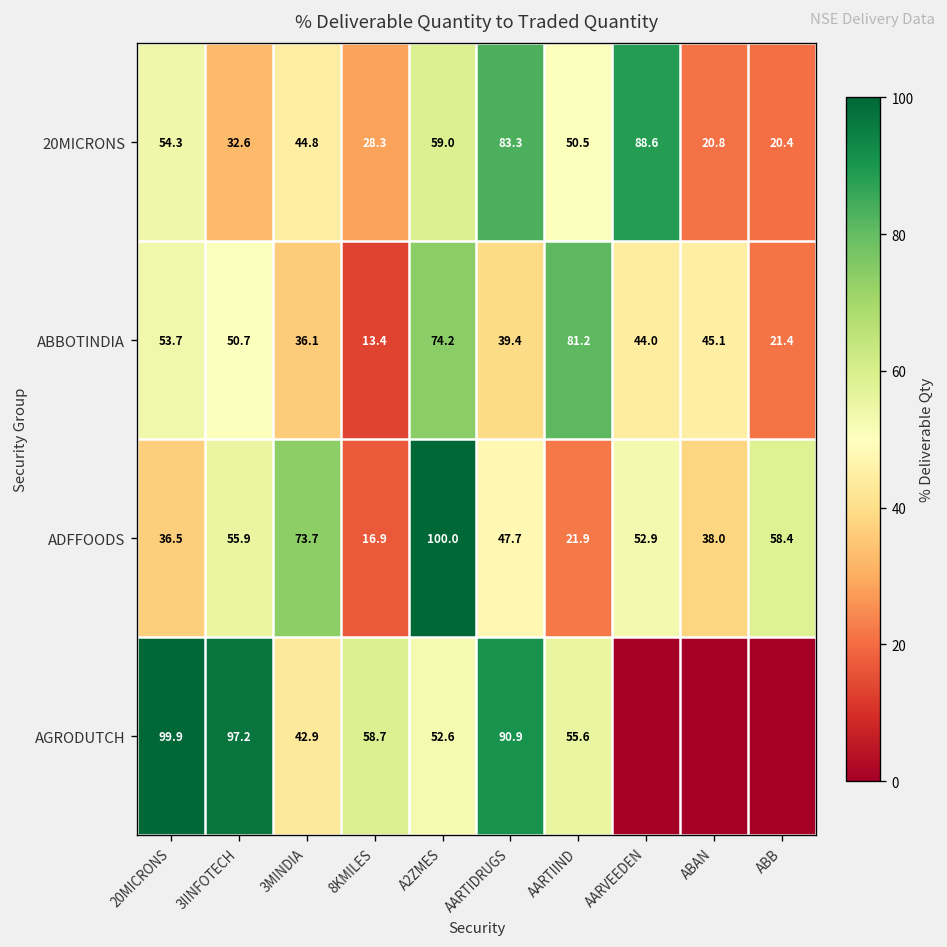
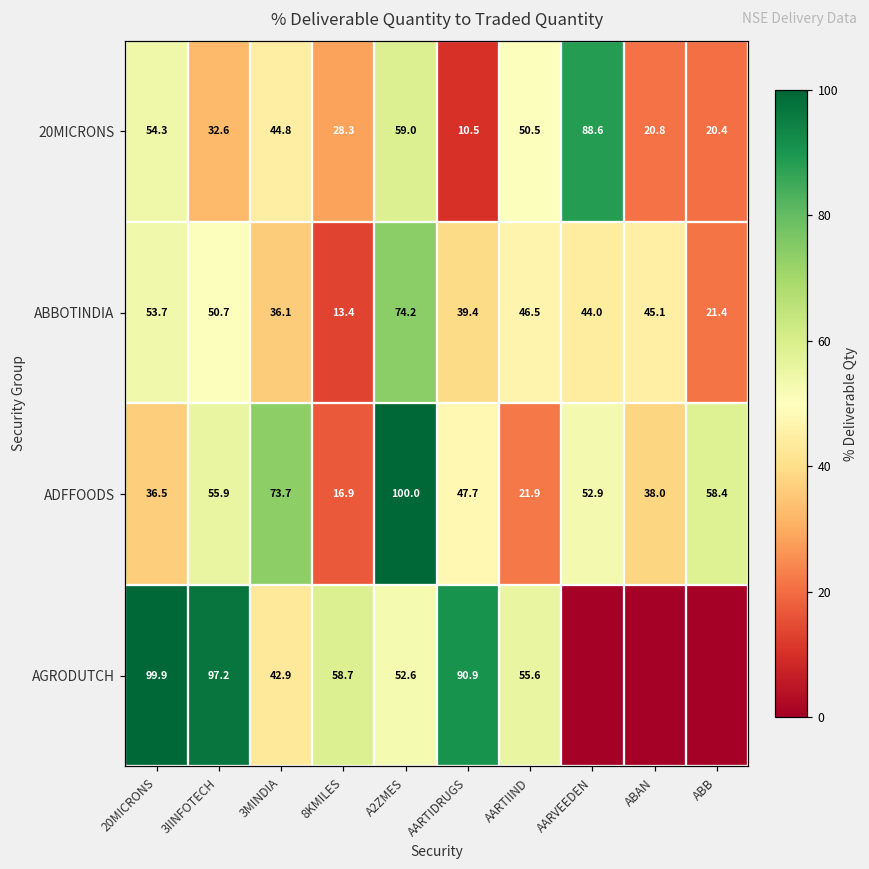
  {
    "20MICRONS": {
      "20MICRONS": 54.3,
      "3IINFOTECH": 32.6,
      "3MINDIA": 44.8,
      "8KMILES": 28.3,
      "A2ZMES": 59.0,
-     "AARTIDRUGS": 83.3,
+     "AARTIDRUGS": 10.5,
      "AARTIIND": 50.5,
      "AARVEEDEN": 88.6,
      "ABAN": 20.8,
      "ABB": 20.4
    },
    "ABBOTINDIA": {
      "20MICRONS": 53.7,
      "3IINFOTECH": 50.7,
      "3MINDIA": 36.1,
      "8KMILES": 13.4,
      "A2ZMES": 74.2,
      "AARTIDRUGS": 39.4,
-     "AARTIIND": 81.2,
+     "AARTIIND": 46.5,
      "AARVEEDEN": 44.0,
      "ABAN": 45.1,
      "ABB": 21.4
    },
    "ADFFOODS": {
      "20MICRONS": 36.5,
      "3IINFOTECH": 55.9,
      "3MINDIA": 73.7,
      "8KMILES": 16.9,
      "A2ZMES": 100.0,
      "AARTIDRUGS": 47.7,
      "AARTIIND": 21.9,
      "AARVEEDEN": 52.9,
      "ABAN": 38.0,
      "ABB": 58.4
    },
    "AGRODUTCH": {
      "20MICRONS": 99.9,
      "3IINFOTECH": 97.2,
      "3MINDIA": 42.9,
      "8KMILES": 58.7,
      "A2ZMES": 52.6,
      "AARTIDRUGS": 90.9,
      "AARTIIND": 55.6
    }
  }
